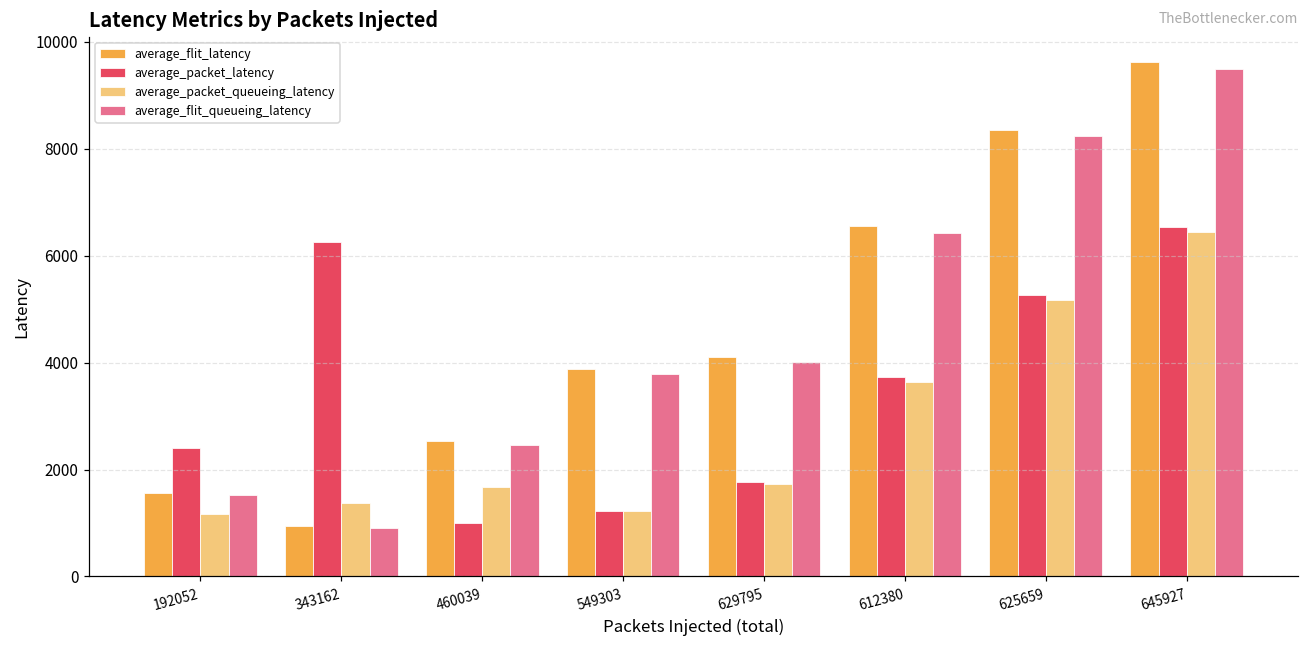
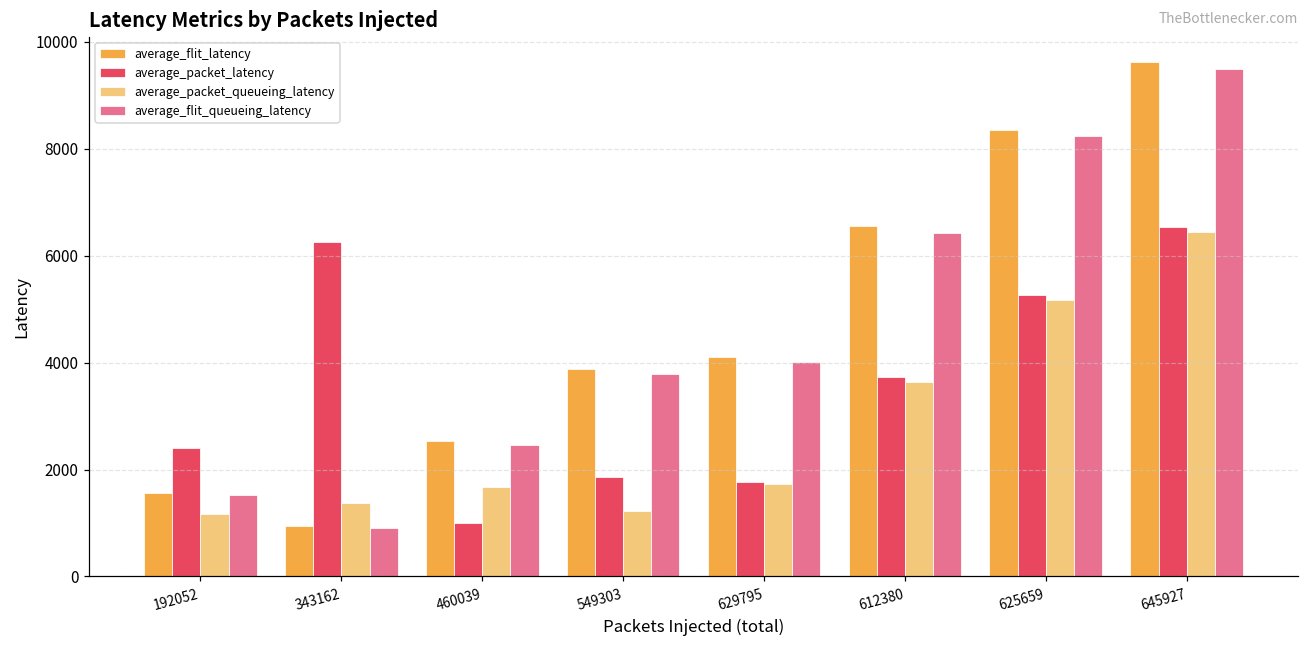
  {
    "average_flit_latency": {
      "192052": 1600,
      "343162": 900,
      "460039": 2500,
      "549303": 3900,
      "629795": 4100,
      "612380": 6500,
      "625659": 8400,
      "645927": 9600
    },
    "average_packet_latency": {
      "192052": 2400,
      "343162": 6300,
      "460039": 1000,
-     "549303": 1200,
+     "549303": 1900,
      "629795": 1800,
      "612380": 3700,
      "625659": 5300,
      "645927": 6500
    },
    "average_packet_queueing_latency": {
      "192052": 1200,
      "343162": 1400,
      "460039": 1700,
      "549303": 1200,
      "629795": 1700,
      "612380": 3600,
      "625659": 5200,
      "645927": 6400
    },
    "average_flit_queueing_latency": {
      "192052": 1500,
      "343162": 900,
      "460039": 2500,
      "549303": 3800,
      "629795": 4000,
      "612380": 6400,
      "625659": 8200,
      "645927": 9500
    }
  }
